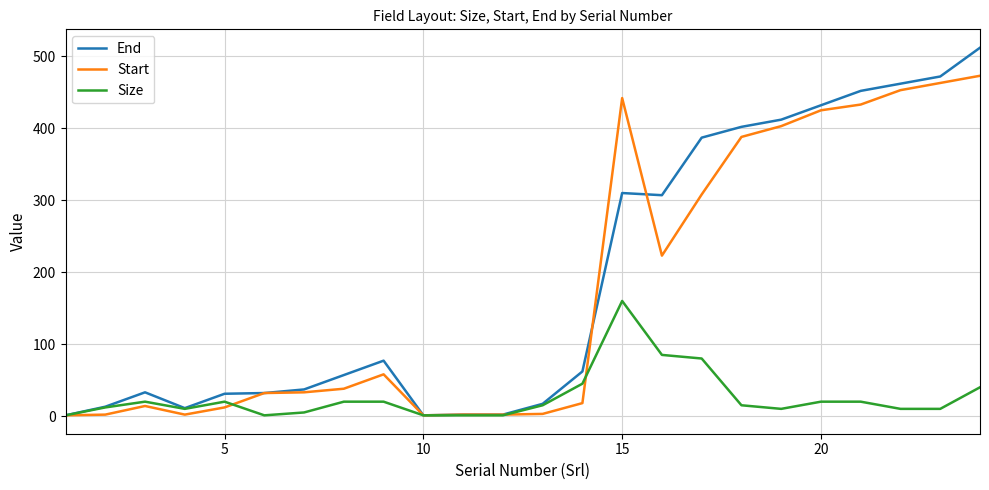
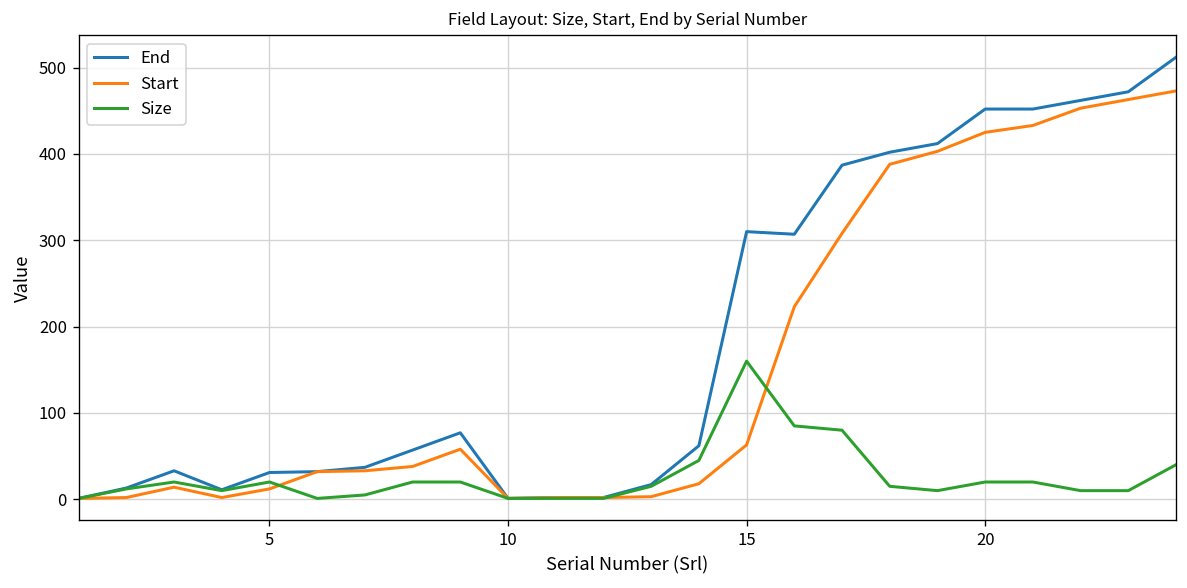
  {
    "End": {
      "5": 30,
      "15": 310,
-     "20": 430
+     "20": 450
    },
    "Start": {
      "5": 10,
-     "15": 440,
+     "15": 60,
      "20": 430
    },
    "Size": {
      "5": 20,
      "15": 160,
      "20": 20
    }
  }
